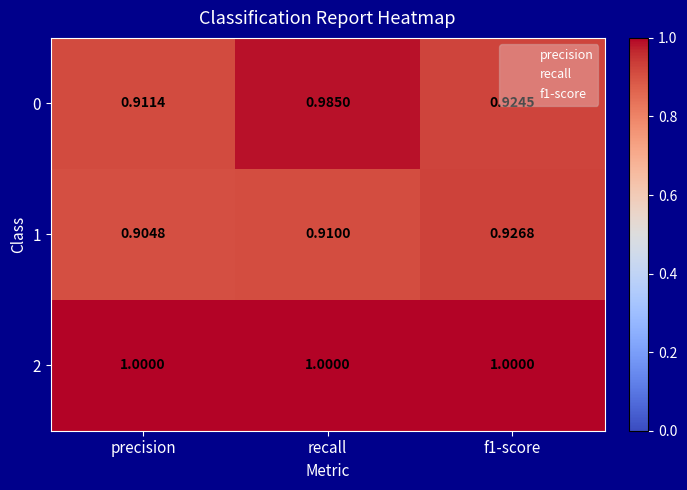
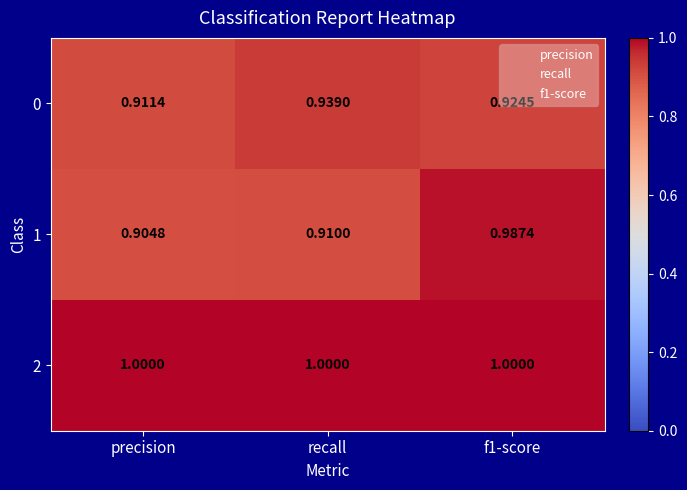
  {
    "0": {
      "precision": 0.9114,
-     "recall": 0.9850
+     "recall": 0.9390
    },
    "1": {
      "precision": 0.9048,
      "recall": 0.9100,
-     "f1-score": 0.9268
+     "f1-score": 0.9874
    },
    "2": {
      "precision": 1.0000,
      "recall": 1.0000,
      "f1-score": 1.0000
    }
  }
